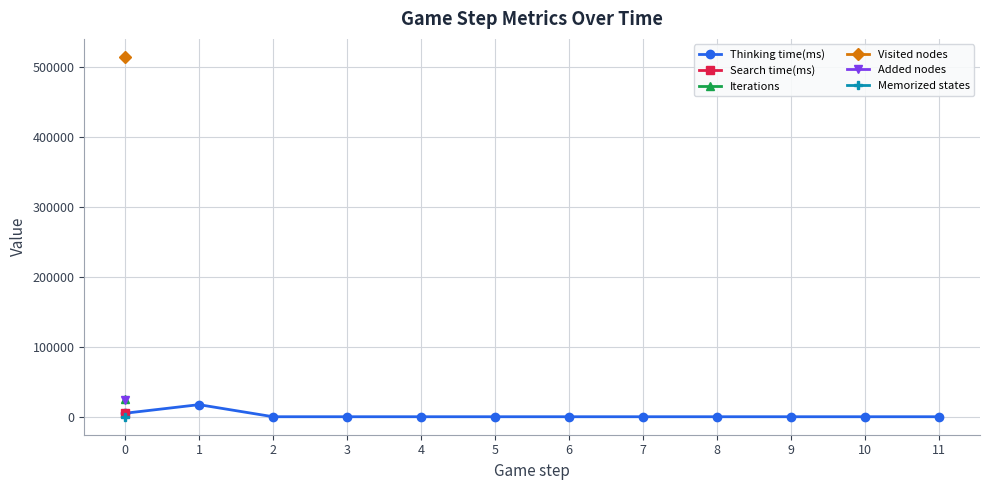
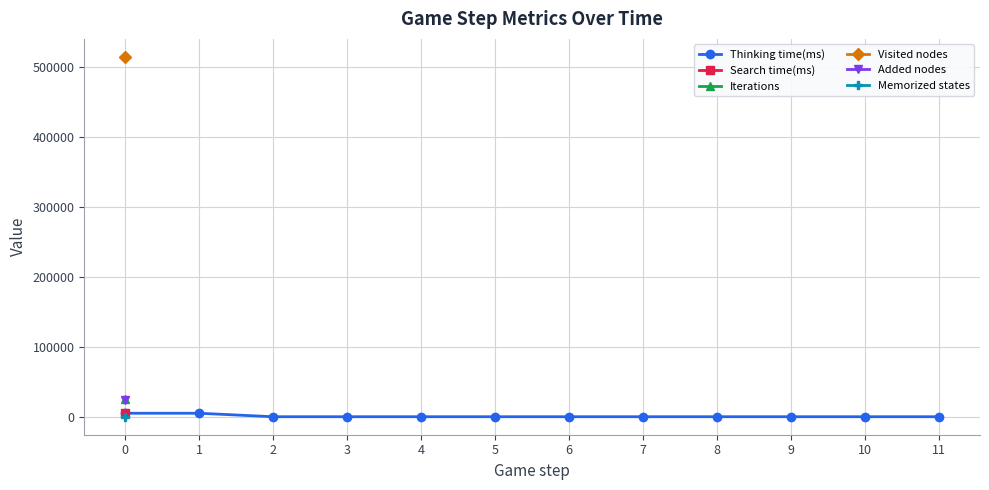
  {
    "Thinking time(ms)": {
-     "1": 20000,
+     "1": 0,
      "2": 0,
      "3": 0,
      "4": 0,
      "5": 0,
      "6": 0,
      "7": 0,
      "8": 0,
      "9": 0,
      "10": 0,
      "11": 0
    },
    "Visited nodes": {
      "0": 520000
    },
    "Memorized states": {
      "0": 0
    }
  }
